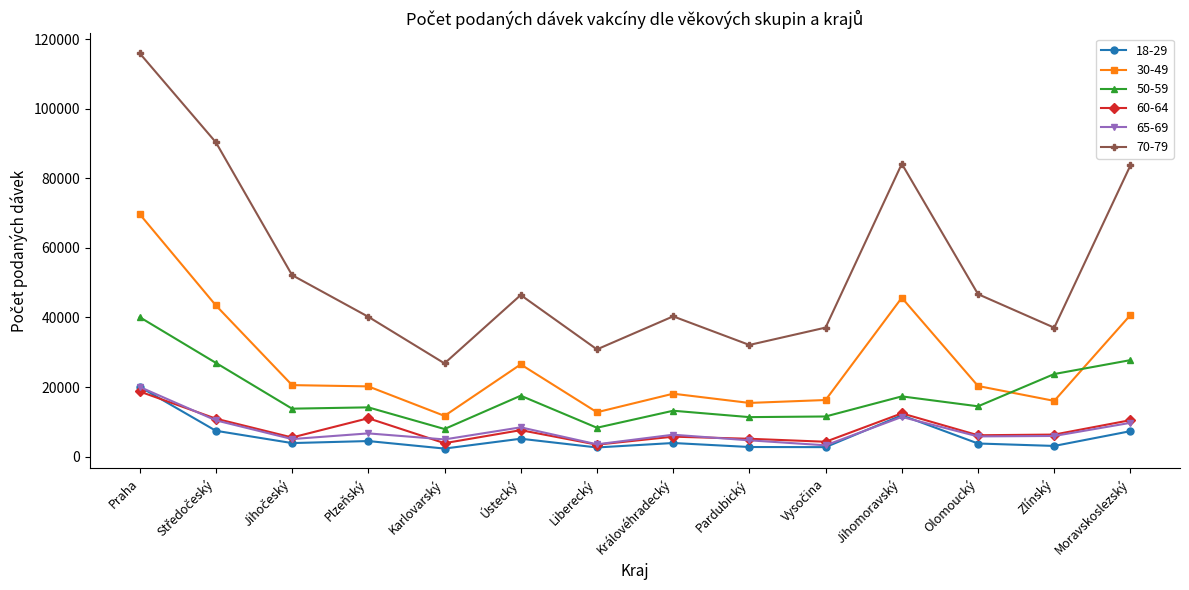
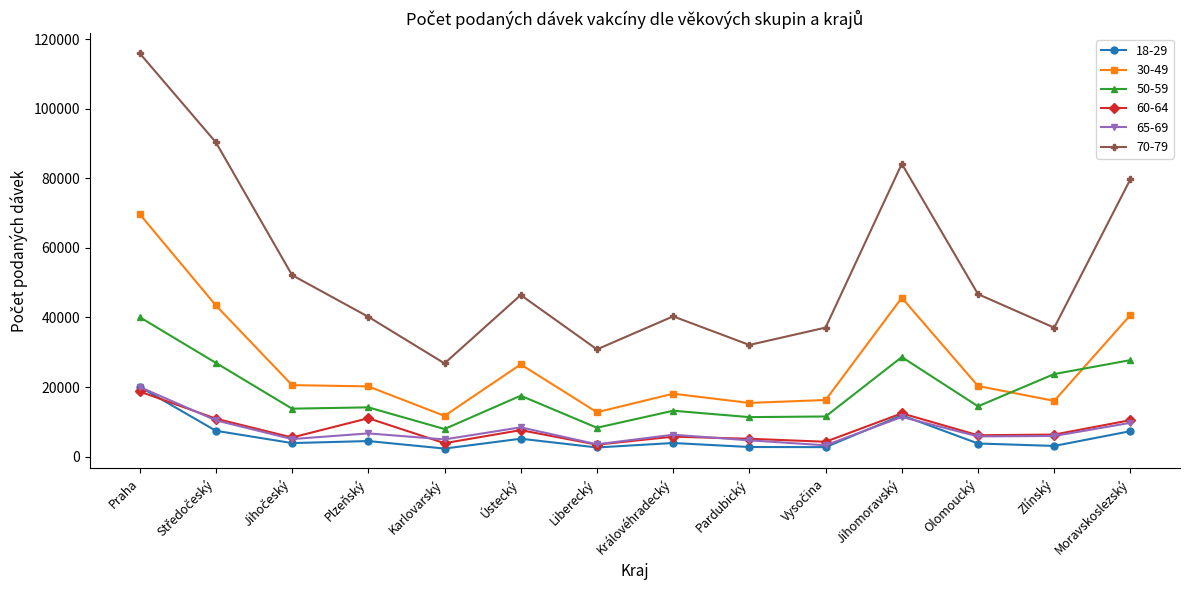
  {
    "18-29": {
      "Středočeský": 7000,
      "Jihočeský": 4000,
      "Plzeňský": 4000,
      "Karlovarský": 2000,
      "Ústecký": 5000,
      "Liberecký": 3000,
      "Královéhradecký": 4000,
      "Pardubický": 3000,
      "Olomoucký": 4000,
      "Zlínský": 3000,
      "Moravskoslezský": 7000
    },
    "30-49": {
      "Praha": 70000,
      "Středočeský": 43000,
      "Jihočeský": 21000,
      "Plzeňský": 20000,
      "Karlovarský": 12000,
      "Ústecký": 27000,
      "Liberecký": 13000,
      "Královéhradecký": 18000,
      "Pardubický": 15000,
      "Vysočina": 16000,
      "Jihomoravský": 46000,
      "Olomoucký": 20000,
      "Zlínský": 16000,
      "Moravskoslezský": 41000
    },
    "50-59": {
      "Praha": 40000,
      "Středočeský": 27000,
      "Jihočeský": 14000,
      "Plzeňský": 14000,
      "Karlovarský": 8000,
      "Ústecký": 18000,
      "Liberecký": 8000,
      "Královéhradecký": 13000,
      "Pardubický": 11000,
      "Vysočina": 12000,
-     "Jihomoravský": 17000,
+     "Jihomoravský": 29000,
      "Olomoucký": 14000,
      "Zlínský": 24000,
      "Moravskoslezský": 28000
    },
    "60-64": {
      "Praha": 19000,
      "Plzeňský": 11000,
      "Karlovarský": 4000,
      "Ústecký": 8000,
      "Vysočina": 4000,
      "Moravskoslezský": 10000
    },
    "65-69": {
      "Plzeňský": 7000,
      "Karlovarský": 5000,
      "Ústecký": 8000,
      "Moravskoslezský": 10000
    },
    "70-79": {
      "Praha": 116000,
      "Středočeský": 90000,
      "Jihočeský": 52000,
      "Plzeňský": 40000,
      "Karlovarský": 27000,
      "Ústecký": 46000,
      "Liberecký": 31000,
      "Královéhradecký": 40000,
      "Pardubický": 32000,
      "Vysočina": 37000,
      "Jihomoravský": 84000,
      "Olomoucký": 47000,
      "Zlínský": 37000,
-     "Moravskoslezský": 84000
+     "Moravskoslezský": 80000
    }
  }
